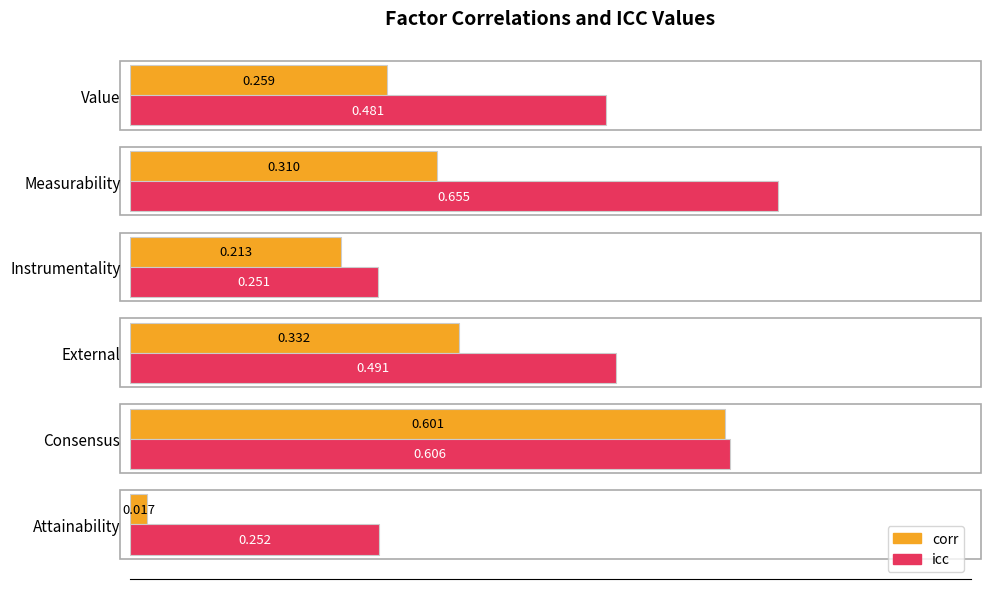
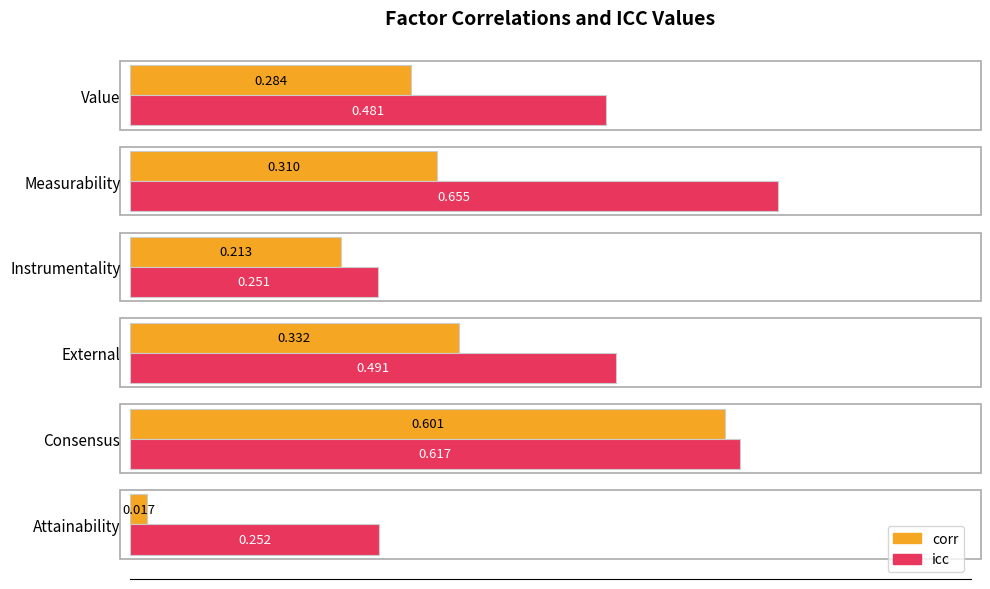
  {
    "corr": {
-     "Value": 0.259,
+     "Value": 0.284,
      "Measurability": 0.310,
      "Instrumentality": 0.213,
      "External": 0.332,
      "Consensus": 0.601,
      "Attainability": 0.017
    },
    "icc": {
      "Value": 0.481,
      "Measurability": 0.655,
      "Instrumentality": 0.251,
      "External": 0.491,
-     "Consensus": 0.606,
+     "Consensus": 0.617,
      "Attainability": 0.252
    }
  }
